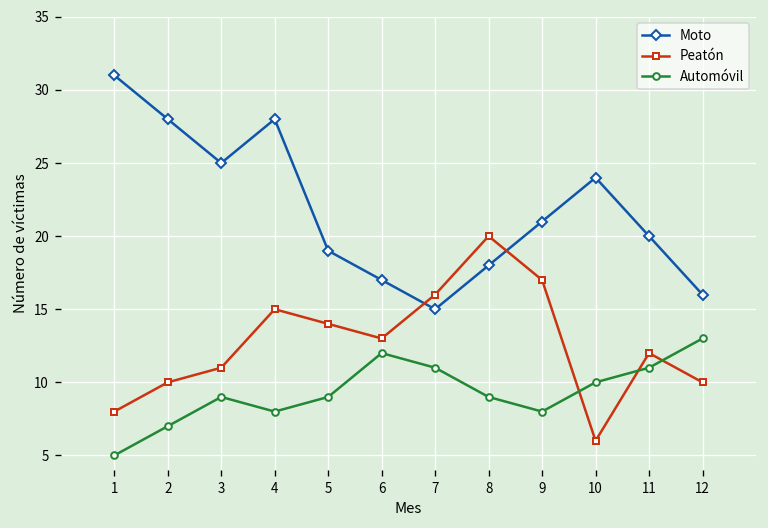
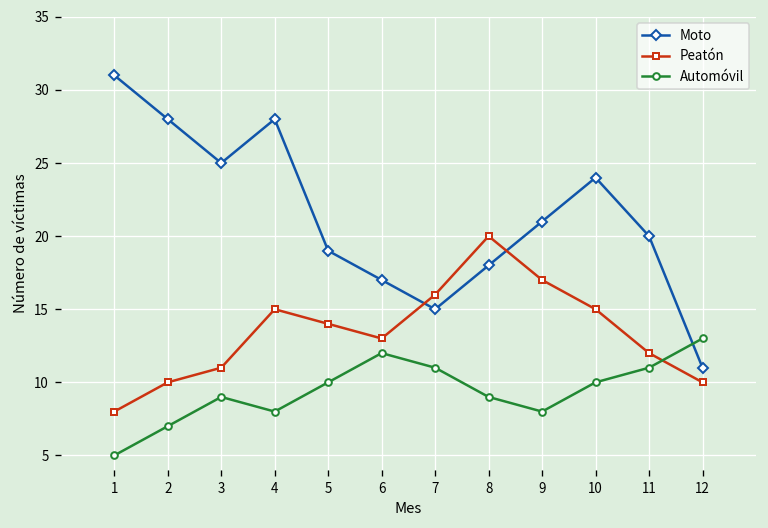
  {
    "Moto": {
      "1": 31,
      "2": 28,
      "3": 25,
      "4": 28,
      "5": 19,
      "6": 17,
      "7": 15,
      "8": 18,
      "9": 21,
      "10": 24,
      "11": 20,
-     "12": 16
+     "12": 11
    },
    "Peatón": {
      "1": 8,
      "2": 10,
      "3": 11,
      "4": 15,
      "5": 14,
      "6": 13,
      "7": 16,
      "8": 20,
      "9": 17,
-     "10": 6,
+     "10": 15,
      "11": 12,
      "12": 10
    },
    "Automóvil": {
      "1": 5,
      "2": 7,
      "3": 9,
      "4": 8,
-     "5": 9,
+     "5": 10,
      "6": 12,
      "7": 11,
      "8": 9,
      "9": 8,
      "10": 10,
      "11": 11,
      "12": 13
    }
  }
